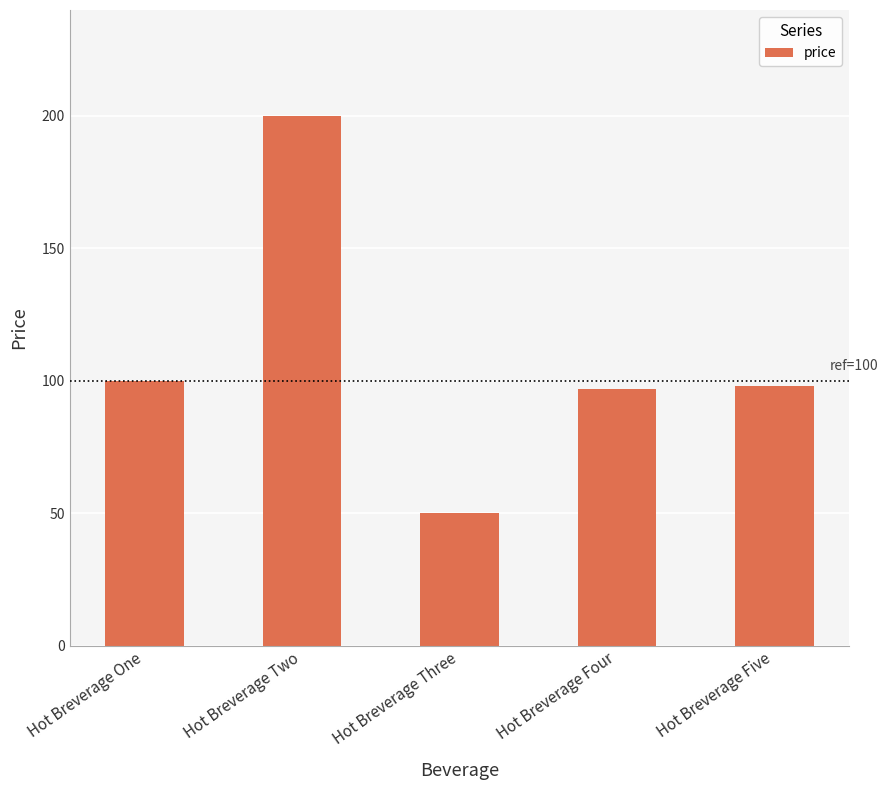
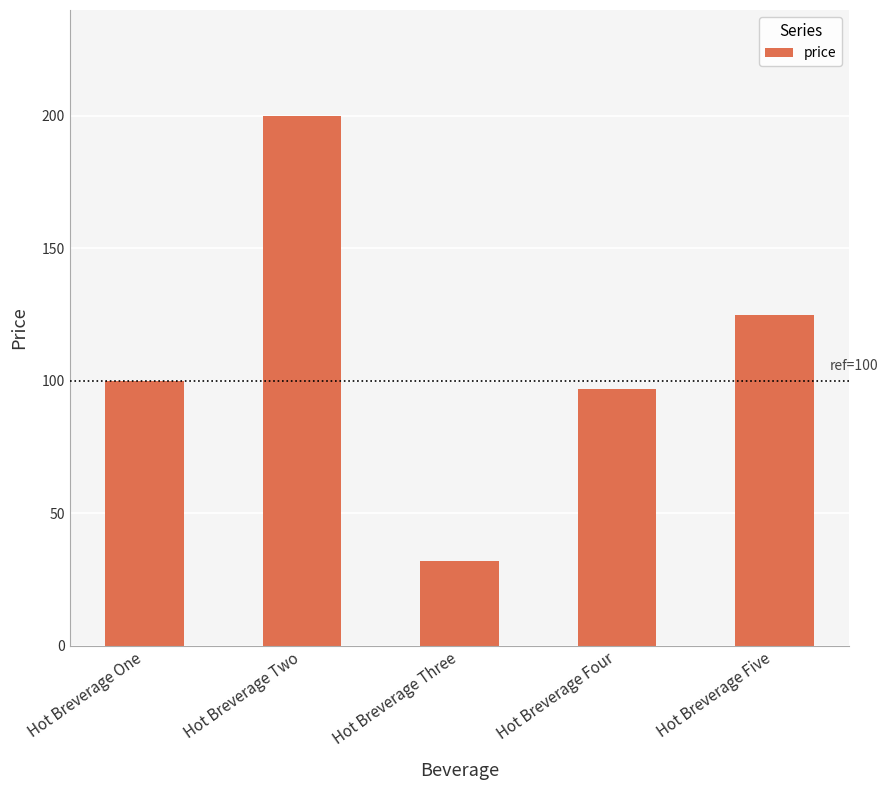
  {
    "Hot Breverage One": 100,
    "Hot Breverage Two": 200,
-   "Hot Breverage Three": 50,
+   "Hot Breverage Three": 32,
    "Hot Breverage Four": 97,
-   "Hot Breverage Five": 98
+   "Hot Breverage Five": 125
  }
